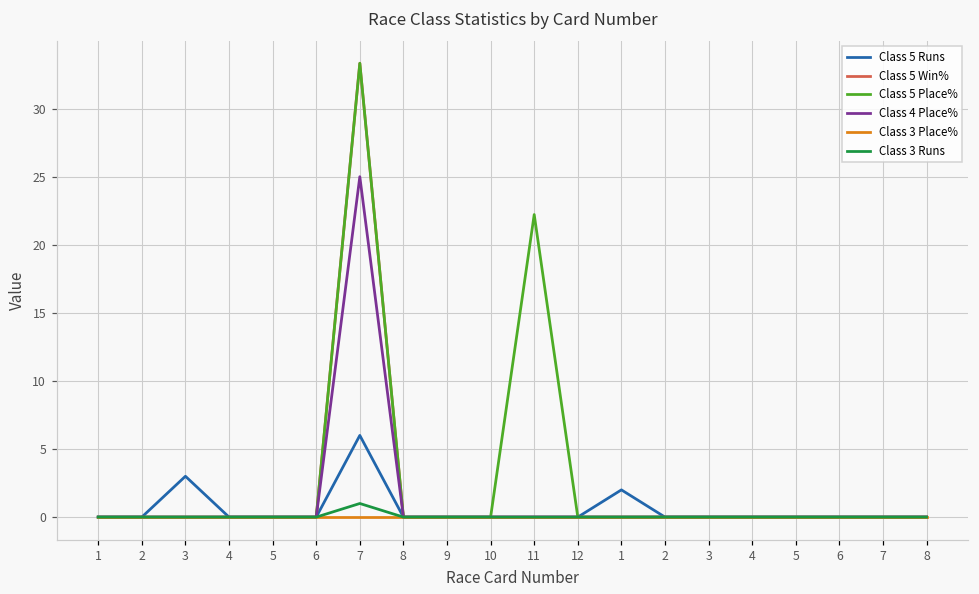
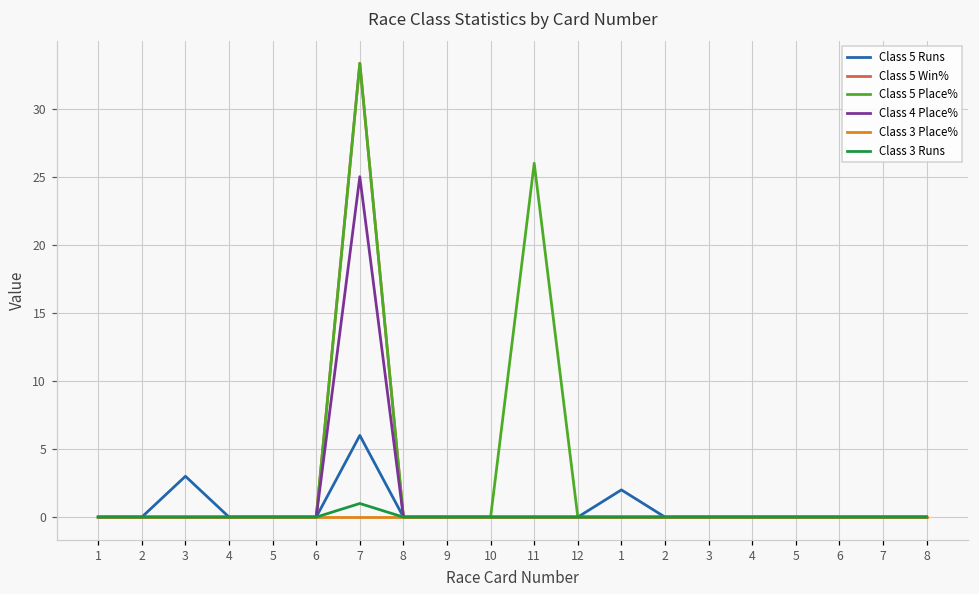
  {
    "Class 5 Place%": {
-     "11": 22.2
+     "11": 26.0
    }
  }
